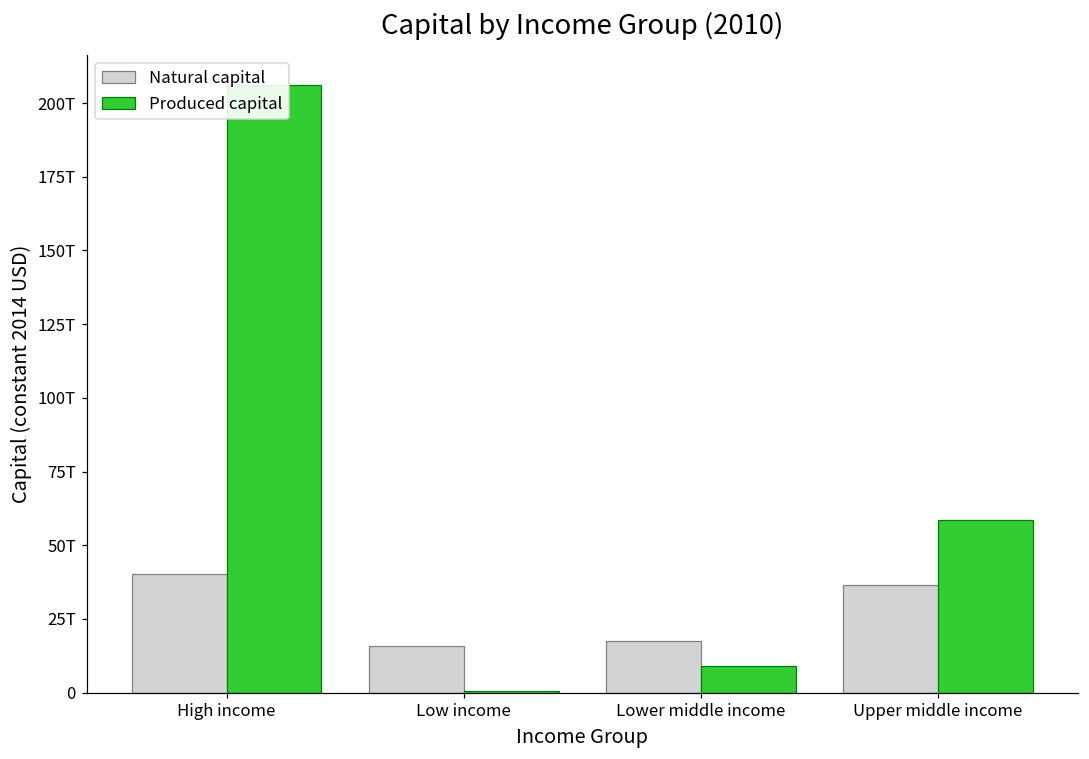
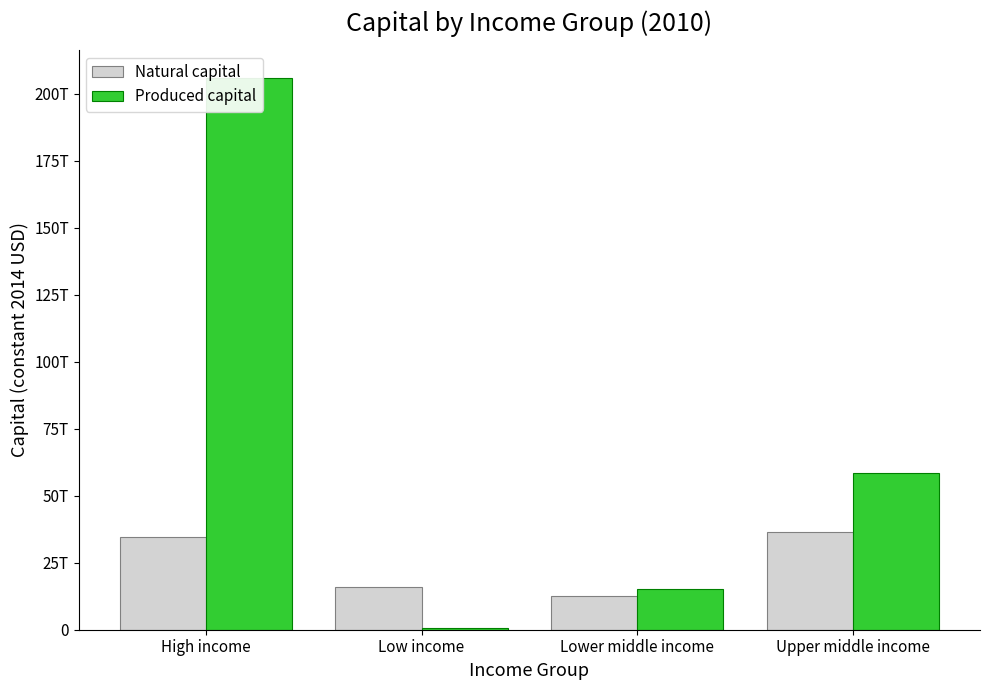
  {
    "Natural capital": {
-     "High income": "40T",
+     "High income": "35T",
      "Low income": "16T",
-     "Lower middle income": "17T",
+     "Lower middle income": "13T",
      "Upper middle income": "37T"
    },
    "Produced capital": {
-     "Lower middle income": "9T",
+     "Lower middle income": "15T",
      "Upper middle income": "59T"
    }
  }
